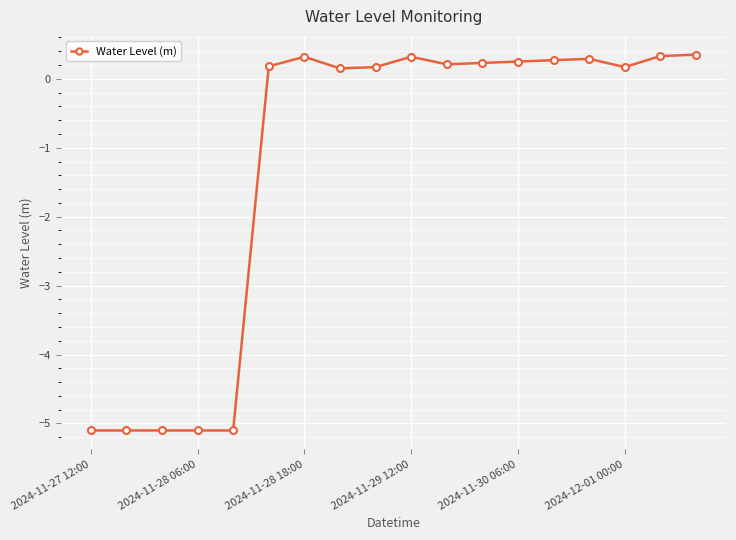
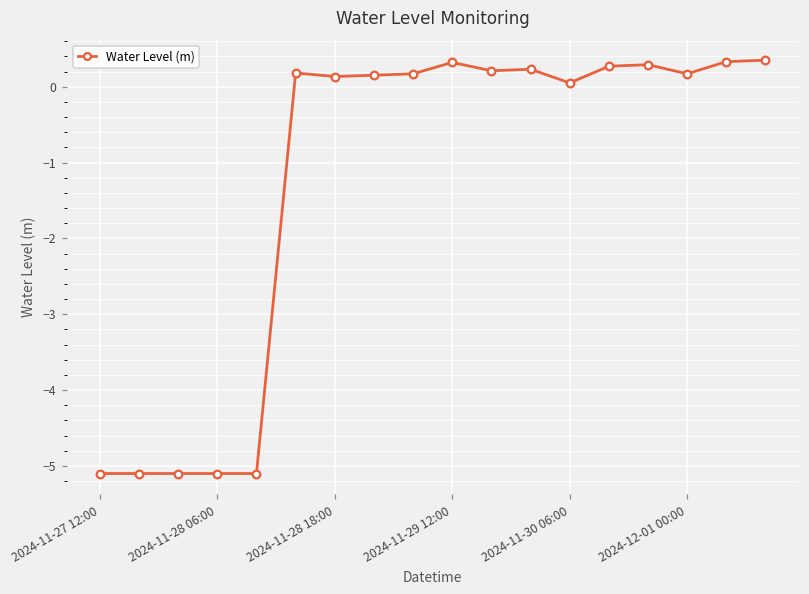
  {
    "2024-11-27 12:00": -5.1,
    "2024-11-28 06:00": -5.1,
-   "2024-11-28 18:00": 0.3,
+   "2024-11-28 18:00": 0.1,
    "2024-11-29 12:00": 0.3,
-   "2024-11-30 06:00": 0.3,
+   "2024-11-30 06:00": 0.1,
    "2024-12-01 00:00": 0.2
  }
